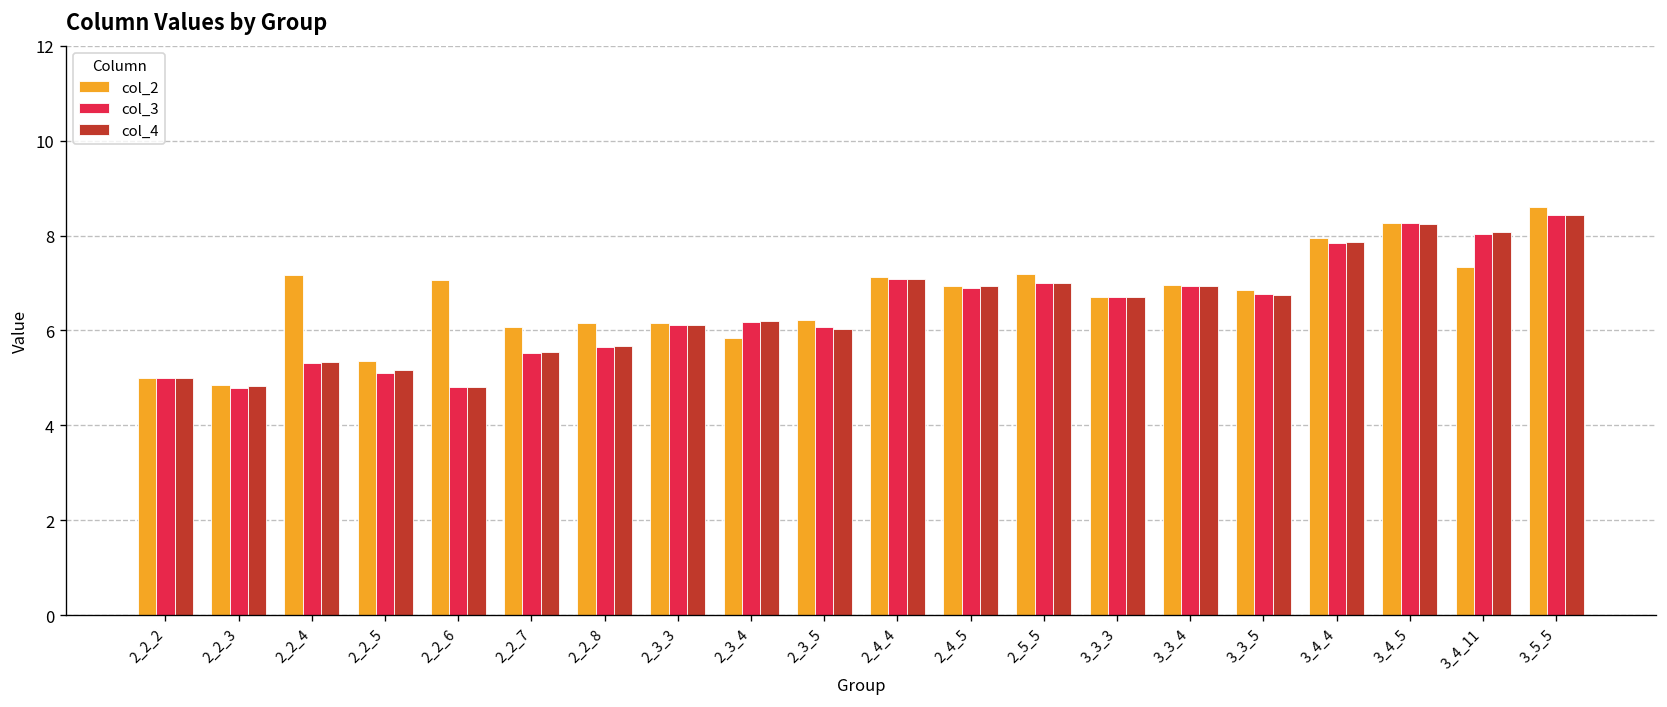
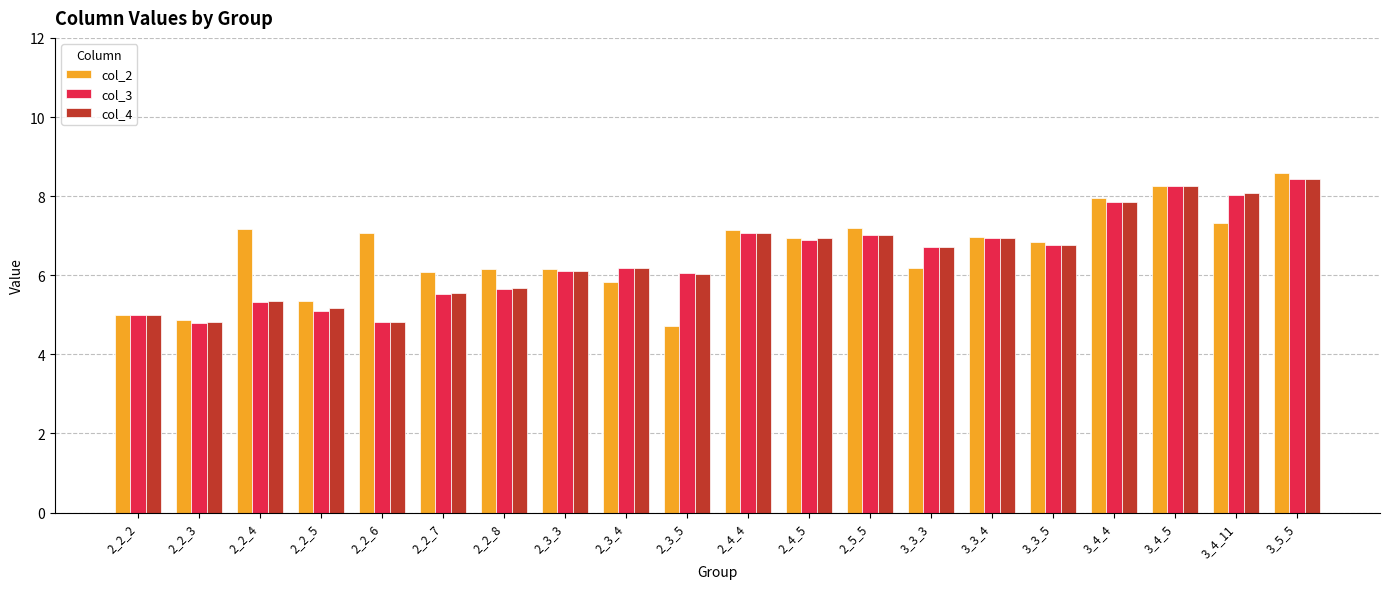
  {
    "col_2": {
      "2_2_2": 5.0,
      "2_2_3": 4.9,
      "2_2_4": 7.2,
      "2_2_5": 5.4,
      "2_2_6": 7.1,
      "2_2_7": 6.1,
      "2_2_8": 6.2,
      "2_3_3": 6.2,
      "2_3_4": 5.8,
-     "2_3_5": 6.2,
+     "2_3_5": 4.7,
      "2_4_4": 7.1,
      "2_4_5": 6.9,
      "2_5_5": 7.2,
-     "3_3_3": 6.7,
+     "3_3_3": 6.2,
      "3_3_4": 7.0,
      "3_3_5": 6.8,
      "3_4_4": 7.9,
      "3_4_5": 8.3,
      "3_4_11": 7.3,
      "3_5_5": 8.6
    }
  }
